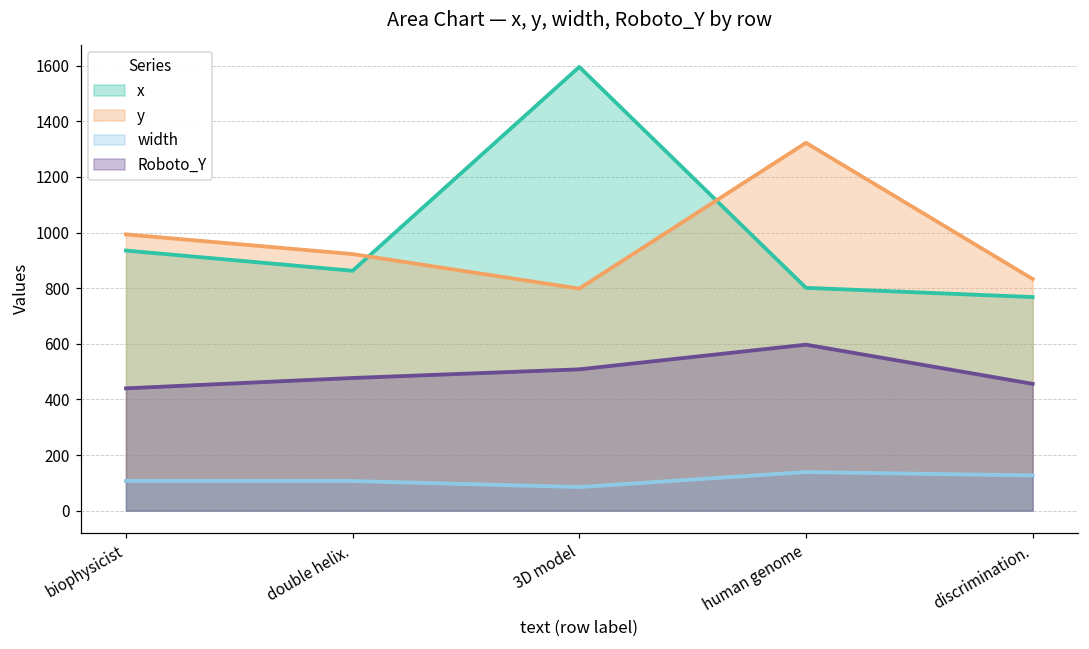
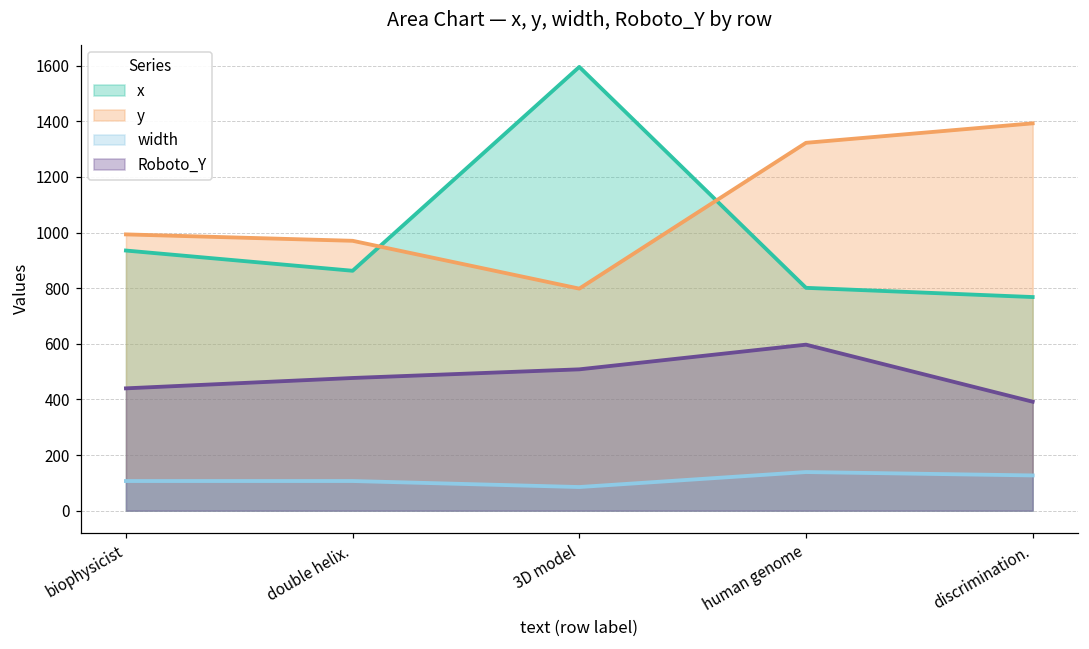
  {
    "y": {
      "biophysicist": 990,
-     "double helix.": 920,
+     "double helix.": 970,
      "3D model": 800,
      "human genome": 1320,
-     "discrimination.": 830
+     "discrimination.": 1390
    },
    "Roboto_Y": {
      "biophysicist": 440,
      "double helix.": 480,
      "3D model": 510,
      "human genome": 600,
-     "discrimination.": 460
+     "discrimination.": 390
    }
  }
